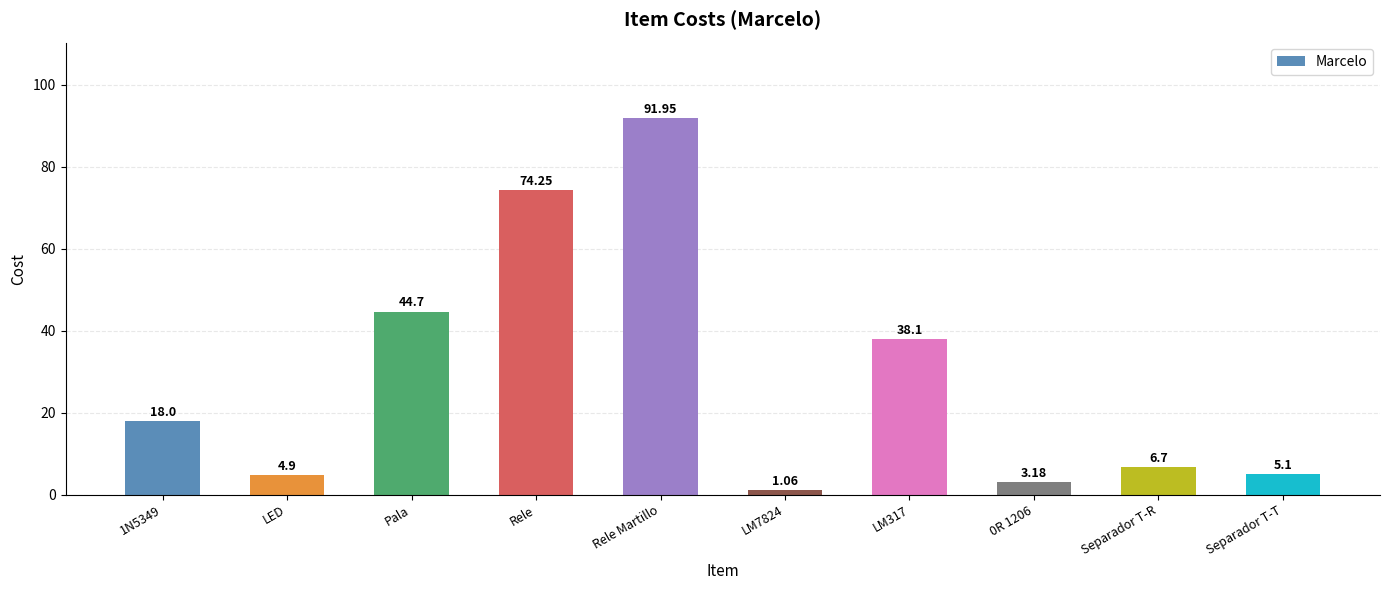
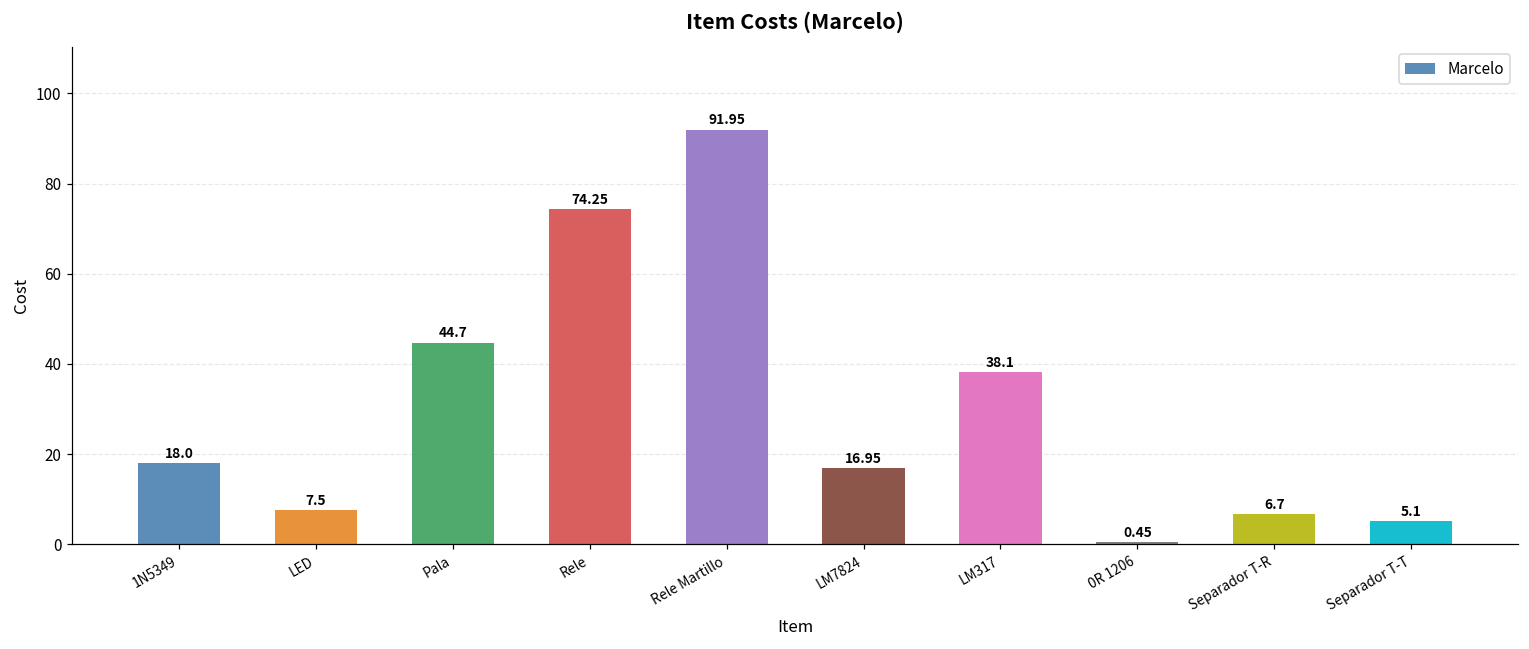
  {
    "1N5349": 18.0,
-   "LED": 4.9,
+   "LED": 7.5,
    "Pala": 44.7,
    "Rele": 74.25,
    "Rele Martillo": 91.95,
-   "LM7824": 1.06,
+   "LM7824": 16.95,
    "LM317": 38.1,
-   "0R 1206": 3.18,
+   "0R 1206": 0.45,
    "Separador T-R": 6.7,
    "Separador T-T": 5.1
  }
